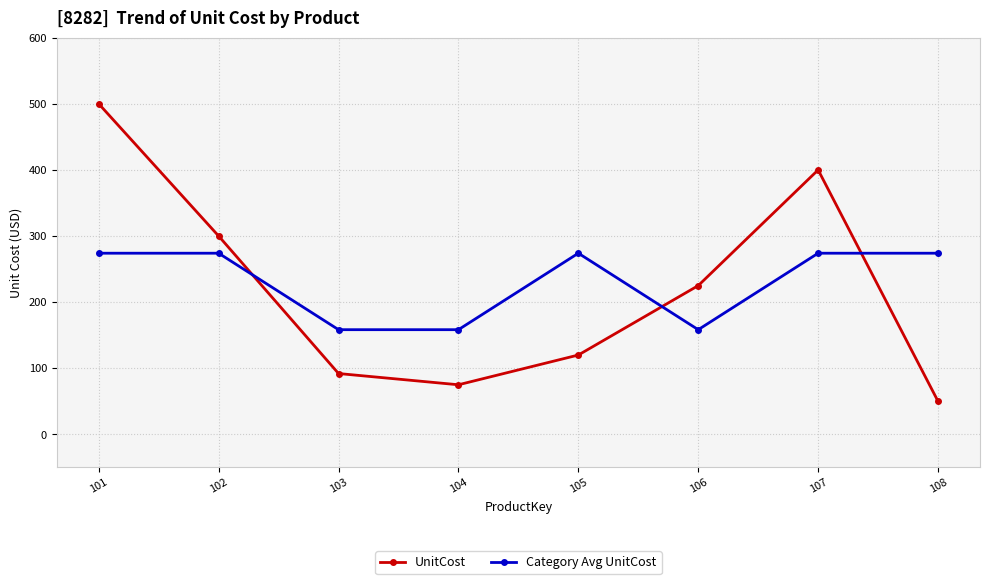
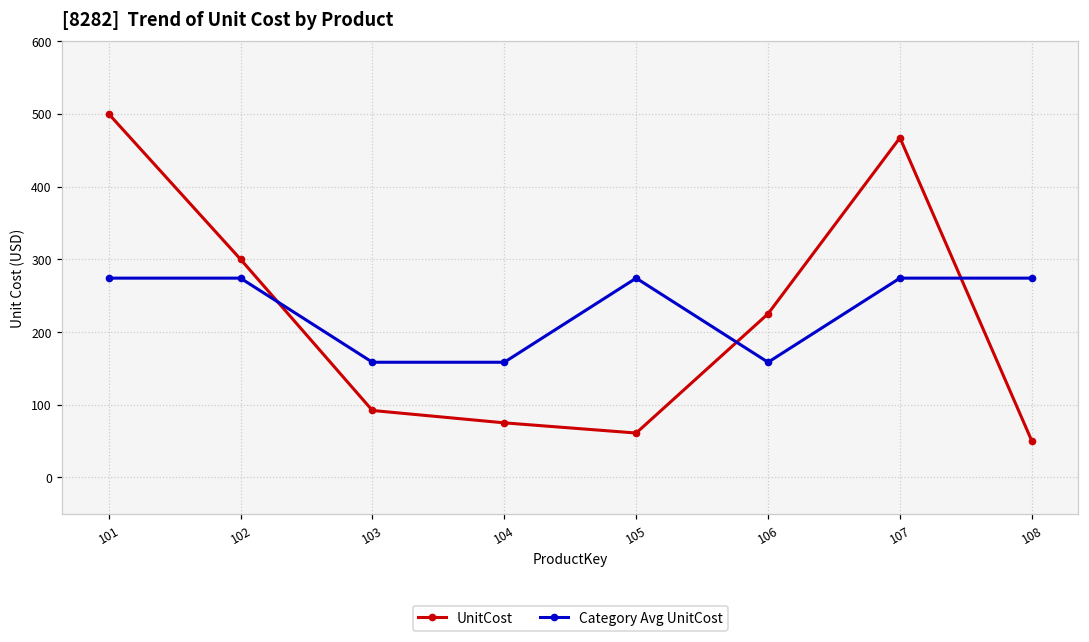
  {
    "UnitCost": {
      "101": 500,
      "102": 300,
      "103": 90,
      "104": 80,
-     "105": 120,
+     "105": 60,
      "106": 230,
-     "107": 400,
+     "107": 470,
      "108": 50
    },
    "Category Avg UnitCost": {
      "101": 270,
      "102": 270,
      "103": 160,
      "104": 160,
      "105": 270,
      "106": 160,
      "107": 270,
      "108": 270
    }
  }
